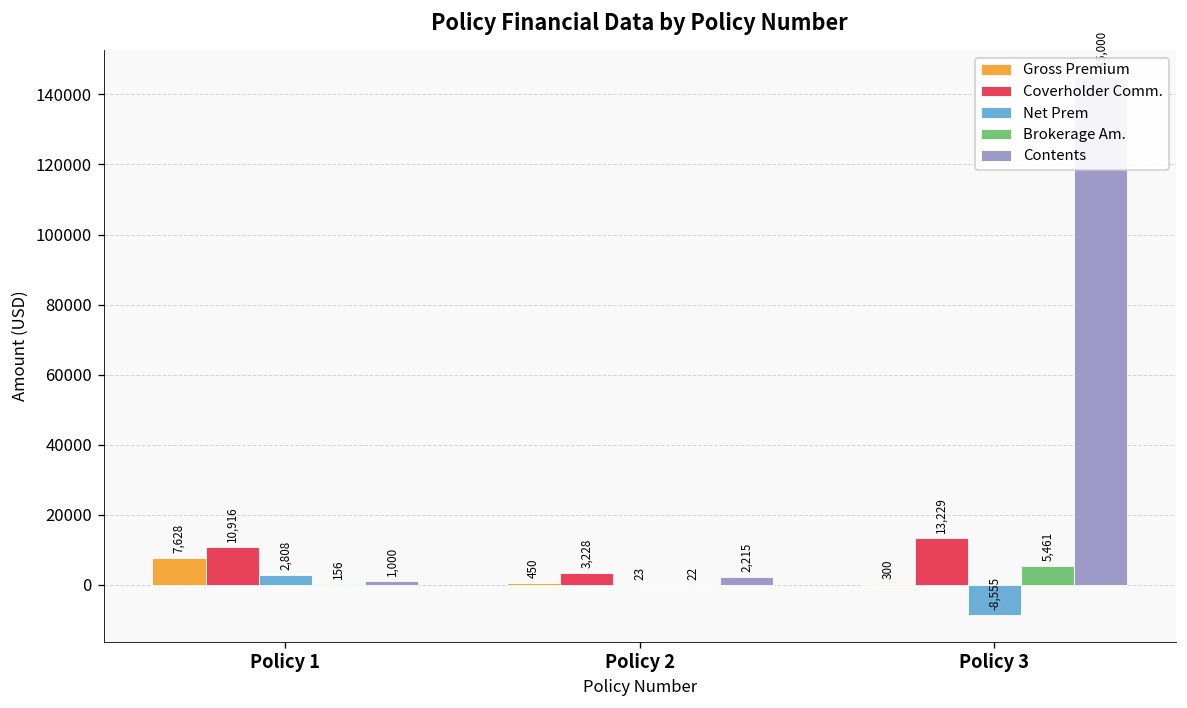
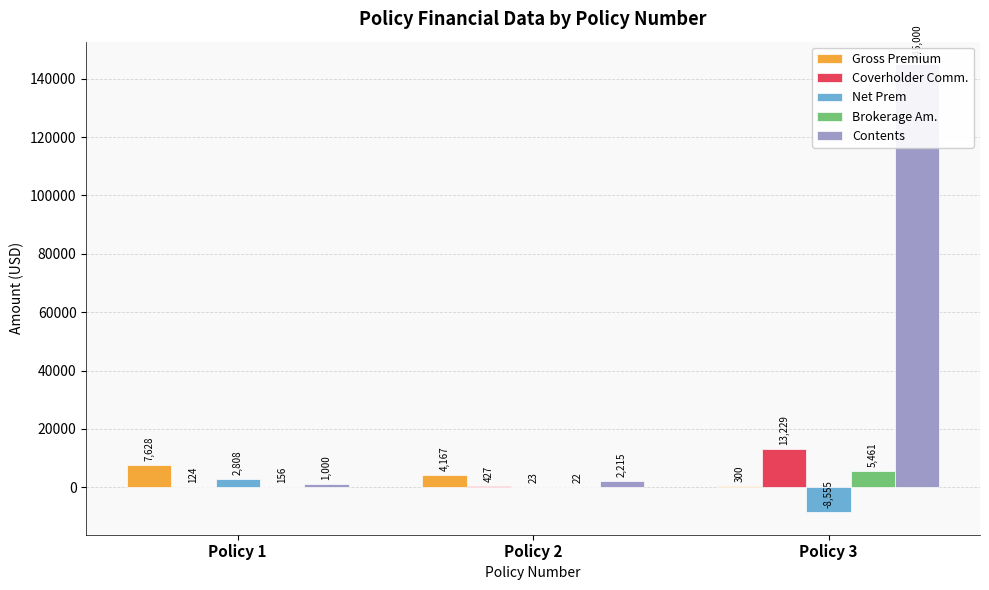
  {
    "Gross Premium": {
      "Policy 1": "7,628",
-     "Policy 2": "450",
+     "Policy 2": "4,167",
      "Policy 3": "300"
    },
    "Coverholder Comm.": {
-     "Policy 1": "10,916",
-     "Policy 2": "3,228",
+     "Policy 1": "124",
+     "Policy 2": "427",
      "Policy 3": "13,229"
    },
    "Brokerage Am.": {
      "Policy 1": "156",
      "Policy 2": "22",
      "Policy 3": "5,461"
    }
  }
